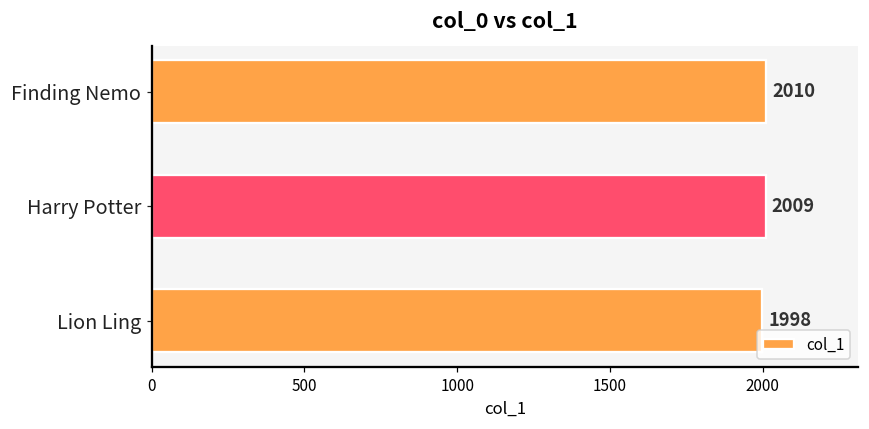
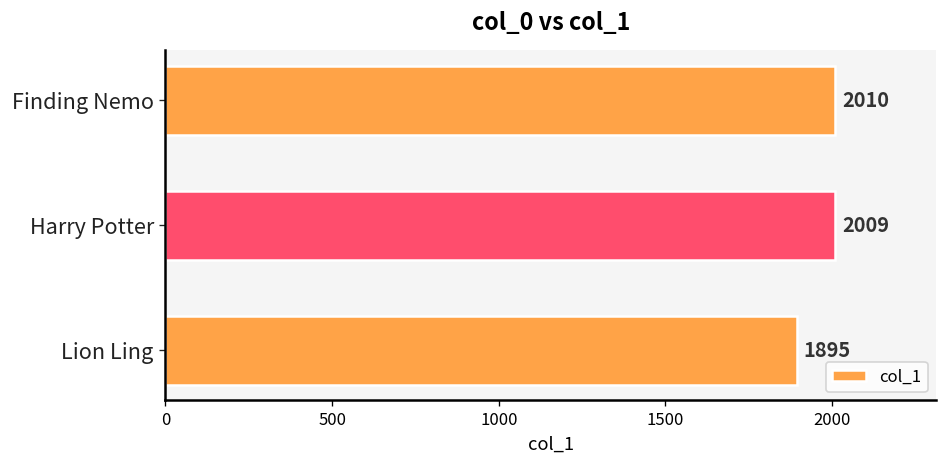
  {
    "Finding Nemo": 2010,
    "Harry Potter": 2009,
-   "Lion Ling": 1998
+   "Lion Ling": 1895
  }
